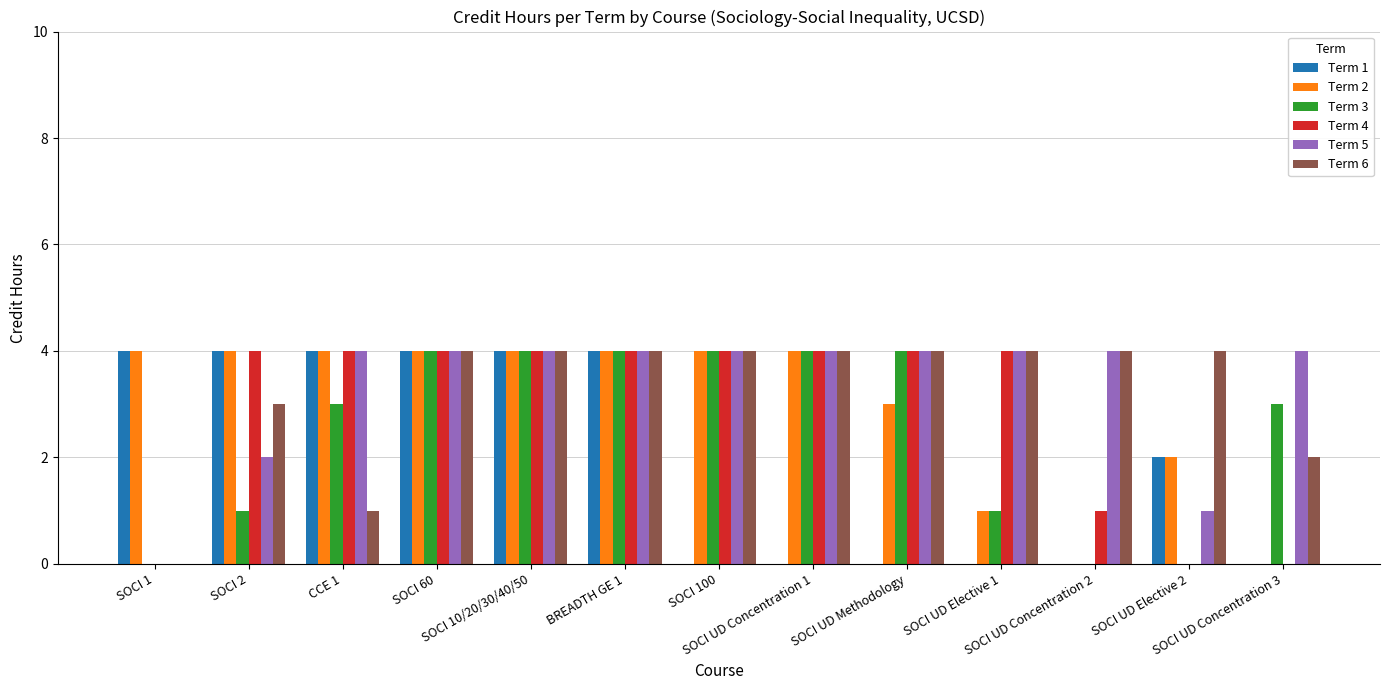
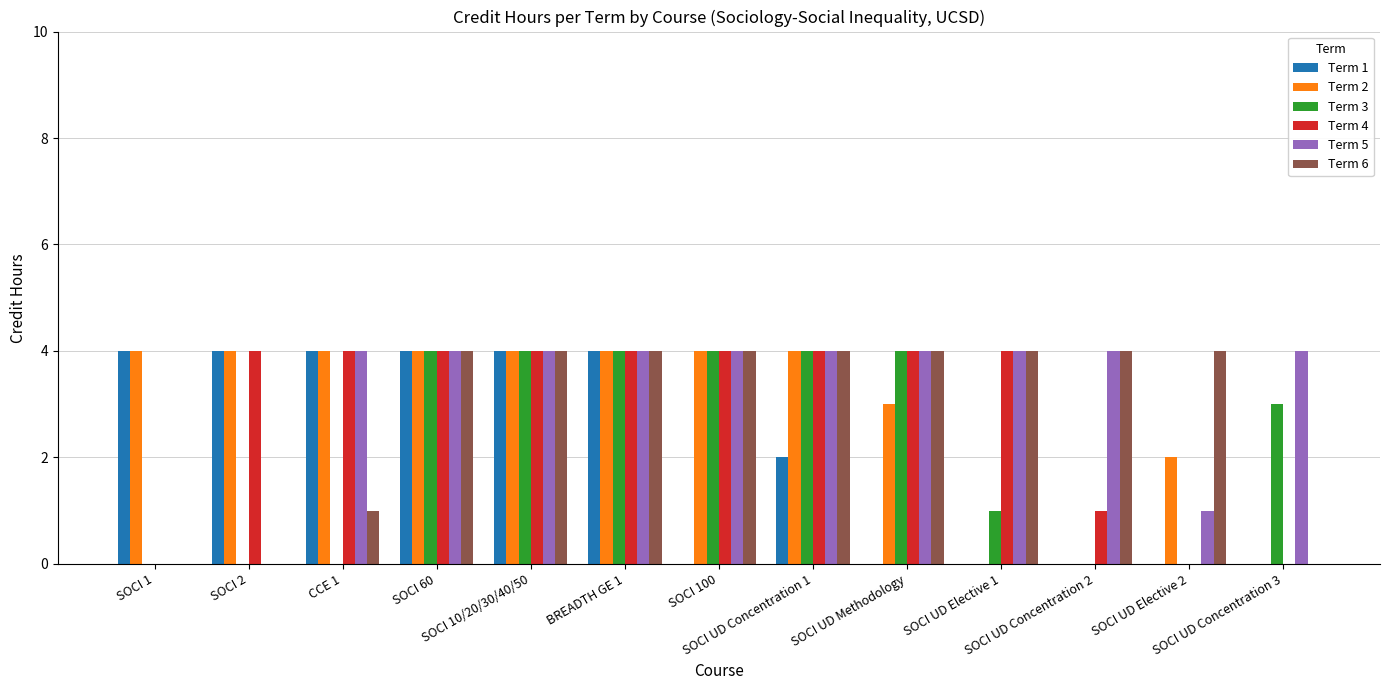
  {
    "Term 1": {
      "SOCI 1": 4,
      "SOCI 2": 4,
      "CCE 1": 4,
      "SOCI 60": 4,
      "SOCI 10/20/30/40/50": 4,
      "BREADTH GE 1": 4,
      "SOCI 100": 0,
-     "SOCI UD Concentration 1": 0,
+     "SOCI UD Concentration 1": 2,
      "SOCI UD Methodology": 0,
      "SOCI UD Elective 1": 0,
      "SOCI UD Concentration 2": 0,
-     "SOCI UD Elective 2": 2,
+     "SOCI UD Elective 2": 0,
      "SOCI UD Concentration 3": 0
    },
    "Term 2": {
      "SOCI 1": 4,
      "SOCI 2": 4,
      "CCE 1": 4,
      "SOCI 60": 4,
      "SOCI 10/20/30/40/50": 4,
      "BREADTH GE 1": 4,
      "SOCI 100": 4,
      "SOCI UD Concentration 1": 4,
      "SOCI UD Methodology": 3,
-     "SOCI UD Elective 1": 1,
+     "SOCI UD Elective 1": 0,
      "SOCI UD Concentration 2": 0,
      "SOCI UD Elective 2": 2,
      "SOCI UD Concentration 3": 0
    },
    "Term 3": {
      "SOCI 1": 0,
-     "SOCI 2": 1,
-     "CCE 1": 3,
+     "SOCI 2": 0,
+     "CCE 1": 0,
      "SOCI 60": 4,
      "SOCI 10/20/30/40/50": 4,
      "BREADTH GE 1": 4,
      "SOCI 100": 4,
      "SOCI UD Concentration 1": 4,
      "SOCI UD Methodology": 4,
      "SOCI UD Elective 1": 1,
      "SOCI UD Concentration 2": 0,
      "SOCI UD Elective 2": 0,
      "SOCI UD Concentration 3": 3
    },
    "Term 4": {
      "SOCI 1": 0,
      "SOCI 2": 4,
      "CCE 1": 4,
      "SOCI 60": 4,
      "SOCI 10/20/30/40/50": 4,
      "BREADTH GE 1": 4,
      "SOCI 100": 4,
      "SOCI UD Concentration 1": 4,
      "SOCI UD Methodology": 4,
      "SOCI UD Elective 1": 4,
      "SOCI UD Concentration 2": 1,
      "SOCI UD Elective 2": 0,
      "SOCI UD Concentration 3": 0
    },
    "Term 5": {
      "SOCI 1": 0,
-     "SOCI 2": 2,
+     "SOCI 2": 0,
      "CCE 1": 4,
      "SOCI 60": 4,
      "SOCI 10/20/30/40/50": 4,
      "BREADTH GE 1": 4,
      "SOCI 100": 4,
      "SOCI UD Concentration 1": 4,
      "SOCI UD Methodology": 4,
      "SOCI UD Elective 1": 4,
      "SOCI UD Concentration 2": 4,
      "SOCI UD Elective 2": 1,
      "SOCI UD Concentration 3": 4
    },
    "Term 6": {
      "SOCI 1": 0,
-     "SOCI 2": 3,
+     "SOCI 2": 0,
      "CCE 1": 1,
      "SOCI 60": 4,
      "SOCI 10/20/30/40/50": 4,
      "BREADTH GE 1": 4,
      "SOCI 100": 4,
      "SOCI UD Concentration 1": 4,
      "SOCI UD Methodology": 4,
      "SOCI UD Elective 1": 4,
      "SOCI UD Concentration 2": 4,
      "SOCI UD Elective 2": 4,
-     "SOCI UD Concentration 3": 2
+     "SOCI UD Concentration 3": 0
    }
  }
